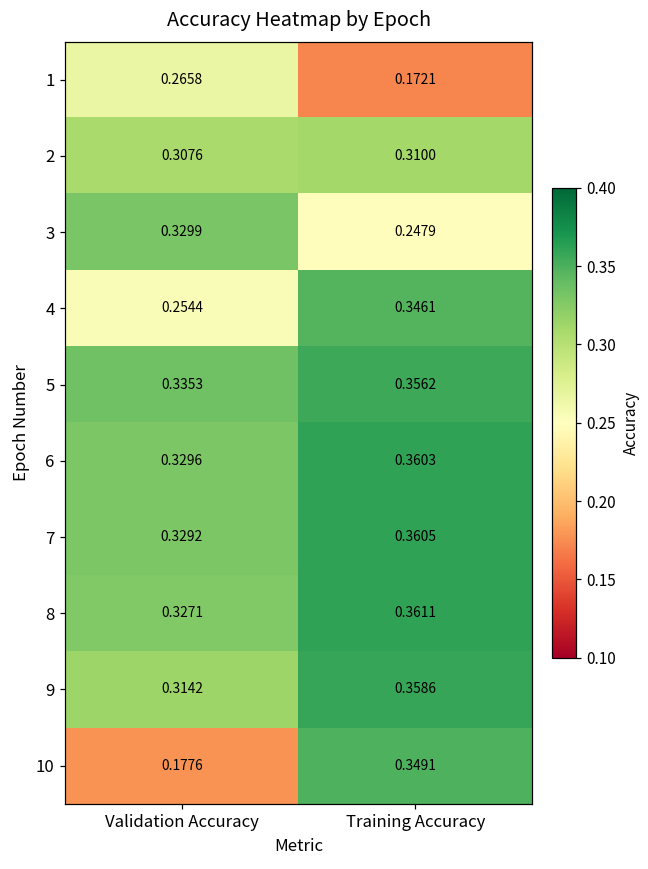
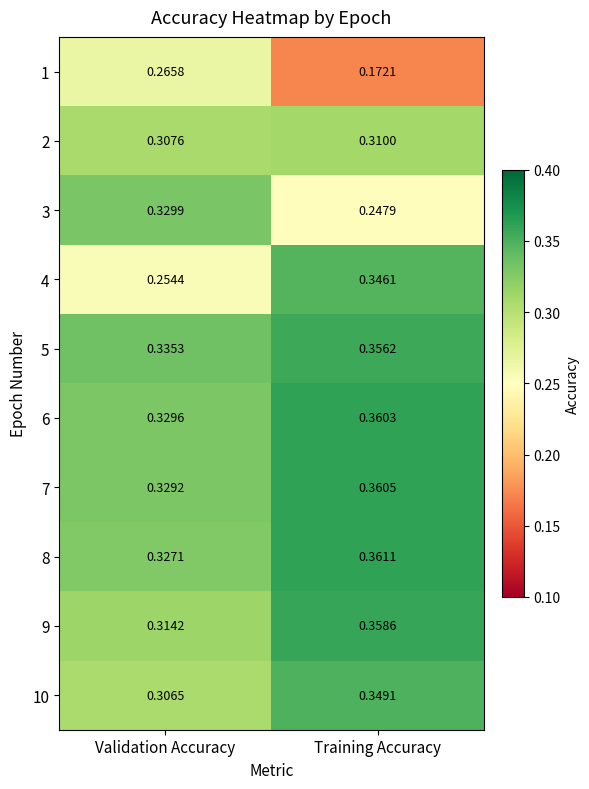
  {
    "1": {
      "Validation Accuracy": 0.2658,
      "Training Accuracy": 0.1721
    },
    "2": {
      "Validation Accuracy": 0.3076,
      "Training Accuracy": 0.3100
    },
    "3": {
      "Validation Accuracy": 0.3299,
      "Training Accuracy": 0.2479
    },
    "4": {
      "Validation Accuracy": 0.2544,
      "Training Accuracy": 0.3461
    },
    "5": {
      "Validation Accuracy": 0.3353,
      "Training Accuracy": 0.3562
    },
    "6": {
      "Validation Accuracy": 0.3296,
      "Training Accuracy": 0.3603
    },
    "7": {
      "Validation Accuracy": 0.3292,
      "Training Accuracy": 0.3605
    },
    "8": {
      "Validation Accuracy": 0.3271,
      "Training Accuracy": 0.3611
    },
    "9": {
      "Validation Accuracy": 0.3142,
      "Training Accuracy": 0.3586
    },
    "10": {
-     "Validation Accuracy": 0.1776,
+     "Validation Accuracy": 0.3065,
      "Training Accuracy": 0.3491
    }
  }
